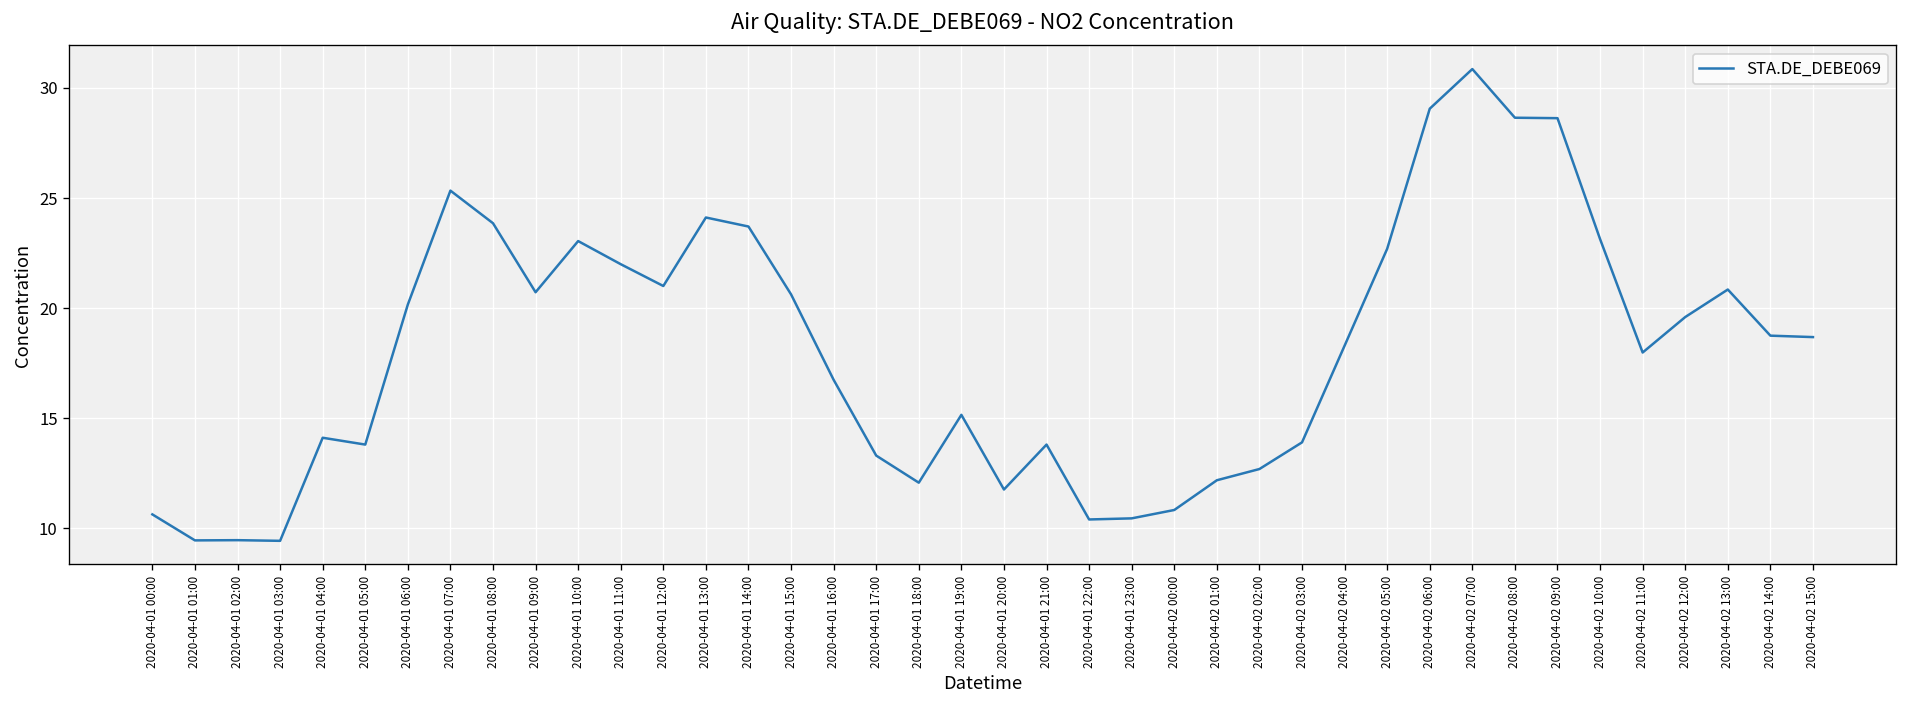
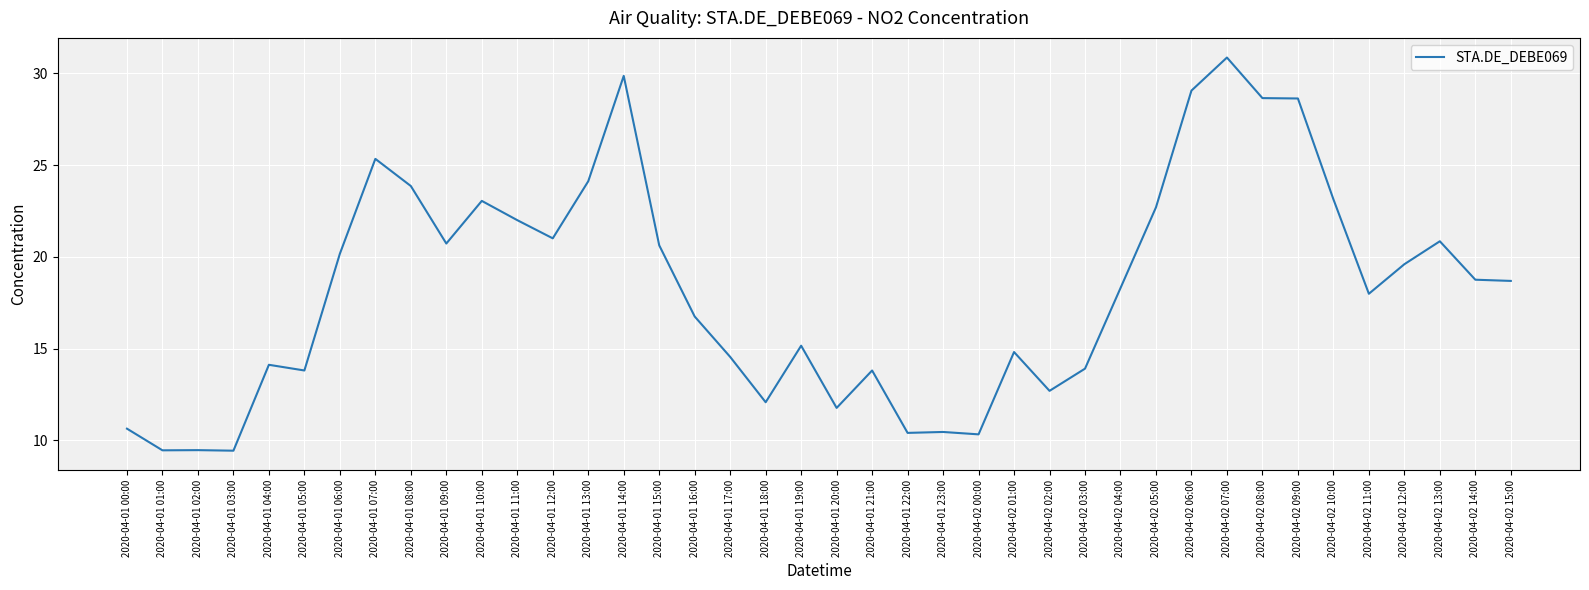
  {
    "2020-04-01 00:00": 10.6,
    "2020-04-01 01:00": 9.5,
    "2020-04-01 02:00": 9.5,
    "2020-04-01 03:00": 9.4,
    "2020-04-01 04:00": 14.1,
    "2020-04-01 05:00": 13.8,
    "2020-04-01 06:00": 20.2,
    "2020-04-01 07:00": 25.3,
    "2020-04-01 08:00": 23.9,
    "2020-04-01 09:00": 20.7,
    "2020-04-01 10:00": 23.1,
    "2020-04-01 11:00": 22.0,
    "2020-04-01 12:00": 21.0,
    "2020-04-01 13:00": 24.1,
-   "2020-04-01 14:00": 23.7,
+   "2020-04-01 14:00": 29.9,
    "2020-04-01 15:00": 20.6,
    "2020-04-01 16:00": 16.8,
-   "2020-04-01 17:00": 13.3,
+   "2020-04-01 17:00": 14.6,
    "2020-04-01 18:00": 12.1,
    "2020-04-01 19:00": 15.2,
    "2020-04-01 20:00": 11.8,
    "2020-04-01 21:00": 13.8,
    "2020-04-01 22:00": 10.4,
    "2020-04-01 23:00": 10.5,
-   "2020-04-02 00:00": 10.8,
-   "2020-04-02 01:00": 12.2,
+   "2020-04-02 00:00": 10.3,
+   "2020-04-02 01:00": 14.8,
    "2020-04-02 02:00": 12.7,
    "2020-04-02 03:00": 13.9,
    "2020-04-02 04:00": 18.3,
    "2020-04-02 05:00": 22.7,
    "2020-04-02 06:00": 29.1,
    "2020-04-02 07:00": 30.9,
    "2020-04-02 08:00": 28.6,
    "2020-04-02 09:00": 28.6,
    "2020-04-02 10:00": 23.1,
    "2020-04-02 11:00": 18.0,
    "2020-04-02 12:00": 19.6,
    "2020-04-02 13:00": 20.9,
    "2020-04-02 14:00": 18.8,
    "2020-04-02 15:00": 18.7
  }
